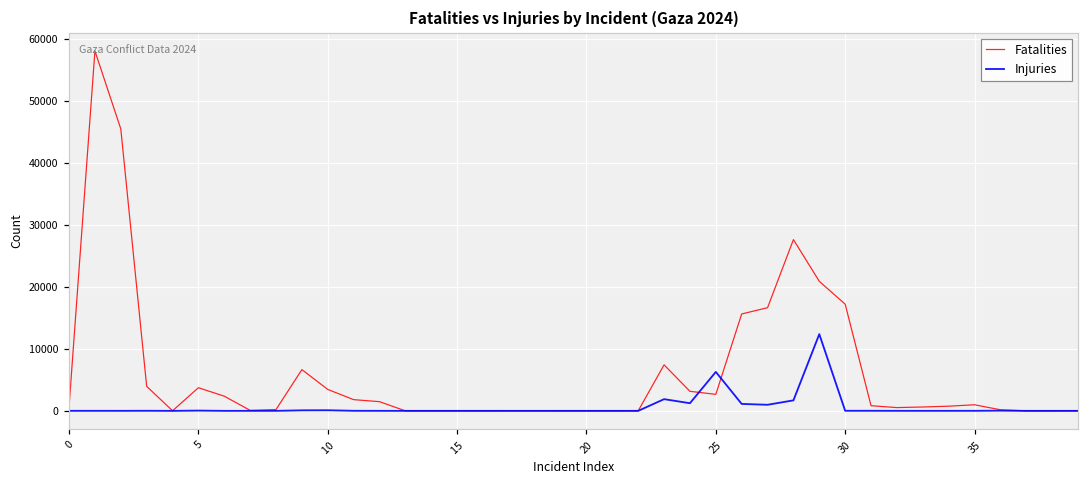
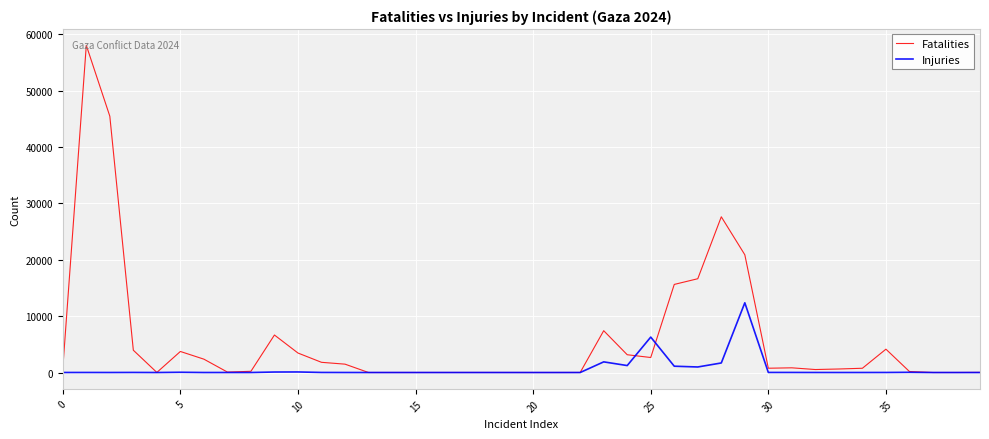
  {
    "Fatalities": {
      "0": 1000,
      "5": 4000,
      "10": 3000,
      "25": 3000,
-     "30": 17000,
-     "35": 1000
+     "30": 1000,
+     "35": 4000
    },
    "Injuries": {
      "0": 0,
      "5": 0,
      "10": 0,
      "25": 6000,
      "30": 0,
      "35": 0
    }
  }
